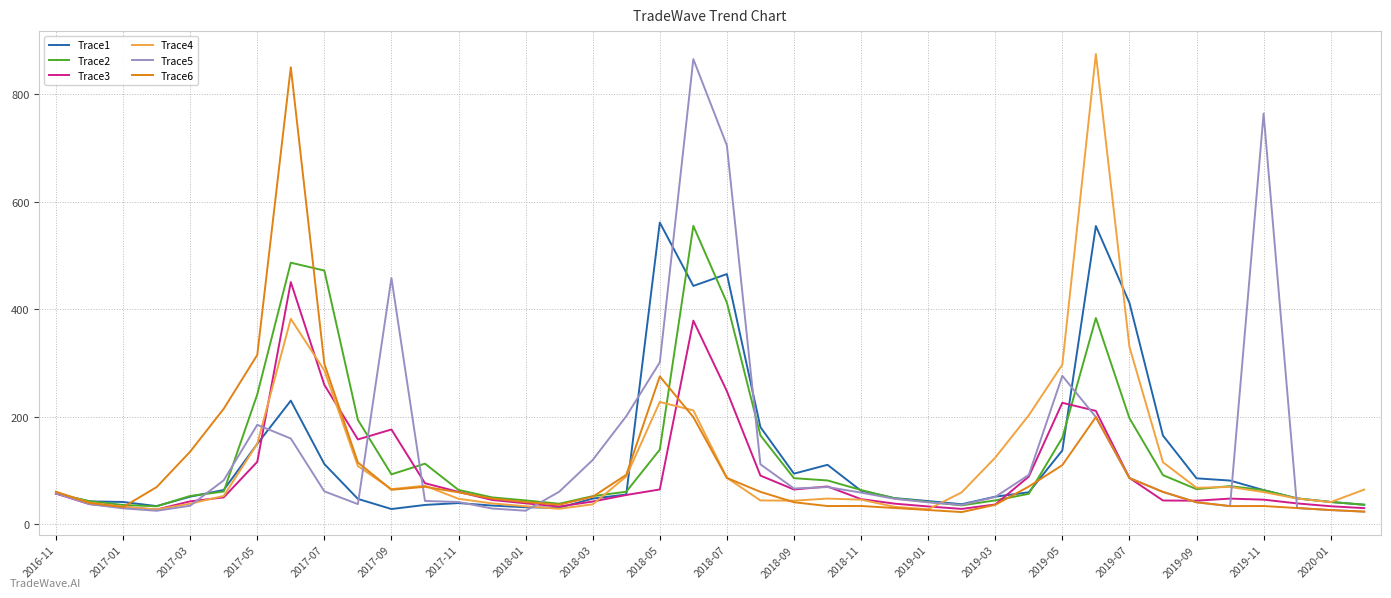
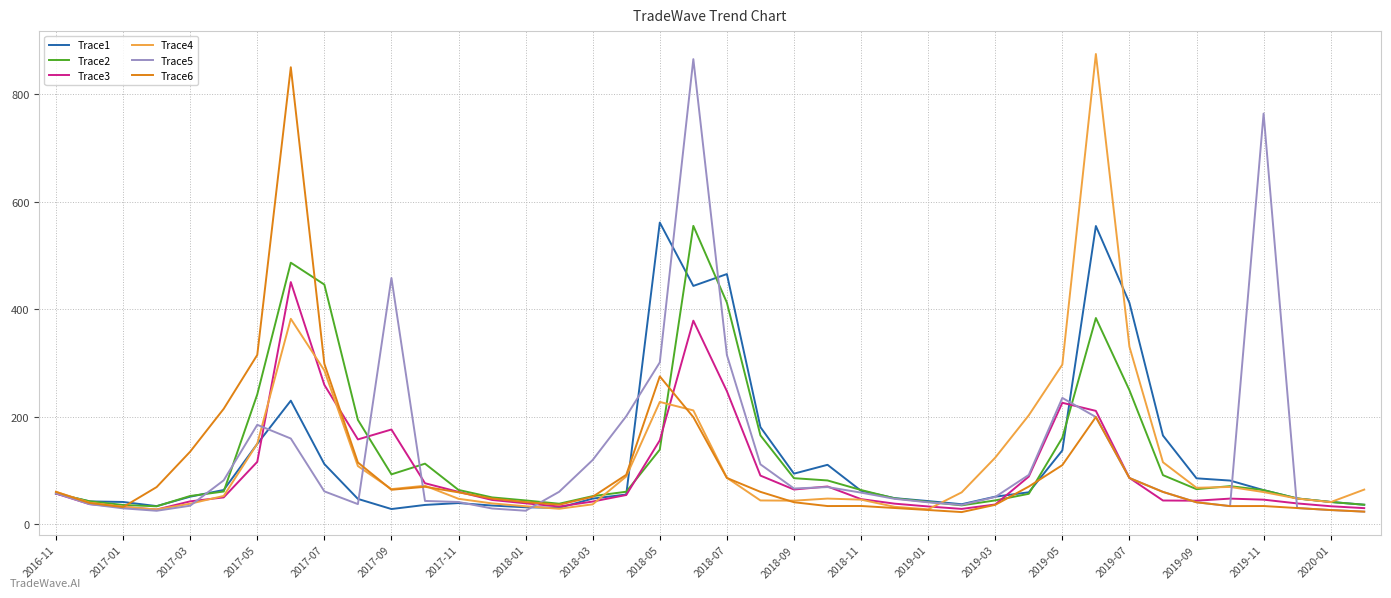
  {
    "Trace1": {
      "2017-01": 40,
      "2017-07": 110,
      "2017-09": 30,
      "2018-05": 560,
      "2018-07": 470,
      "2018-09": 90,
      "2019-05": 140,
      "2019-07": 410,
      "2019-09": 90
    },
    "Trace2": {
      "2017-05": 240,
-     "2017-07": 470,
+     "2017-07": 450,
      "2017-09": 90,
      "2018-05": 140,
      "2018-07": 410,
      "2018-09": 90,
      "2019-03": 40,
      "2019-05": 160,
-     "2019-07": 200
+     "2019-07": 250
    },
    "Trace3": {
      "2017-05": 120,
      "2017-07": 260,
      "2017-09": 180,
      "2018-03": 40,
-     "2018-05": 60,
+     "2018-05": 160,
      "2018-07": 250,
      "2019-01": 30,
      "2019-05": 230,
      "2019-11": 50,
      "2020-01": 30
    },
    "Trace5": {
      "2017-05": 180,
      "2017-07": 60,
      "2017-09": 460,
      "2018-01": 30,
      "2018-03": 120,
      "2018-05": 300,
-     "2018-07": 700,
-     "2019-05": 280,
+     "2018-07": 310,
+     "2019-05": 230,
      "2019-11": 760
    }
  }
